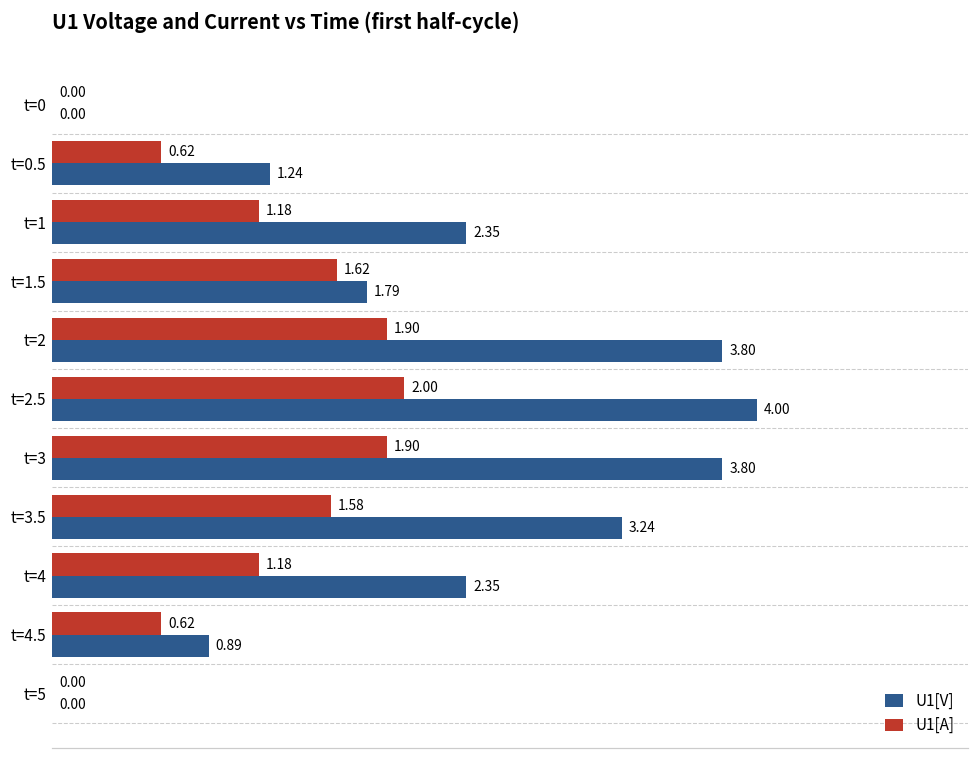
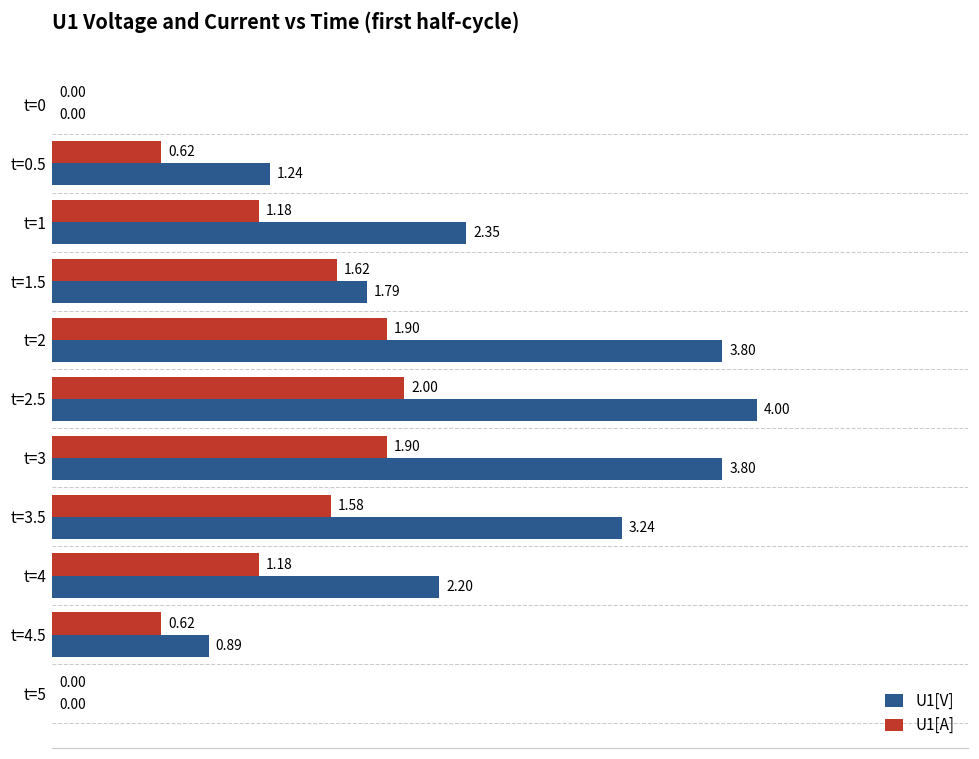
  {
    "U1[V]": {
      "t=0": 0.00,
      "t=0.5": 1.24,
      "t=1": 2.35,
      "t=1.5": 1.79,
      "t=2": 3.80,
      "t=2.5": 4.00,
      "t=3": 3.80,
      "t=3.5": 3.24,
-     "t=4": 2.35,
+     "t=4": 2.20,
      "t=4.5": 0.89,
      "t=5": 0.00
    },
    "U1[A]": {
      "t=0": 0.00,
      "t=0.5": 0.62,
      "t=1": 1.18,
      "t=1.5": 1.62,
      "t=2": 1.90,
      "t=2.5": 2.00,
      "t=3": 1.90,
      "t=3.5": 1.58,
      "t=4": 1.18,
      "t=4.5": 0.62,
      "t=5": 0.00
    }
  }
